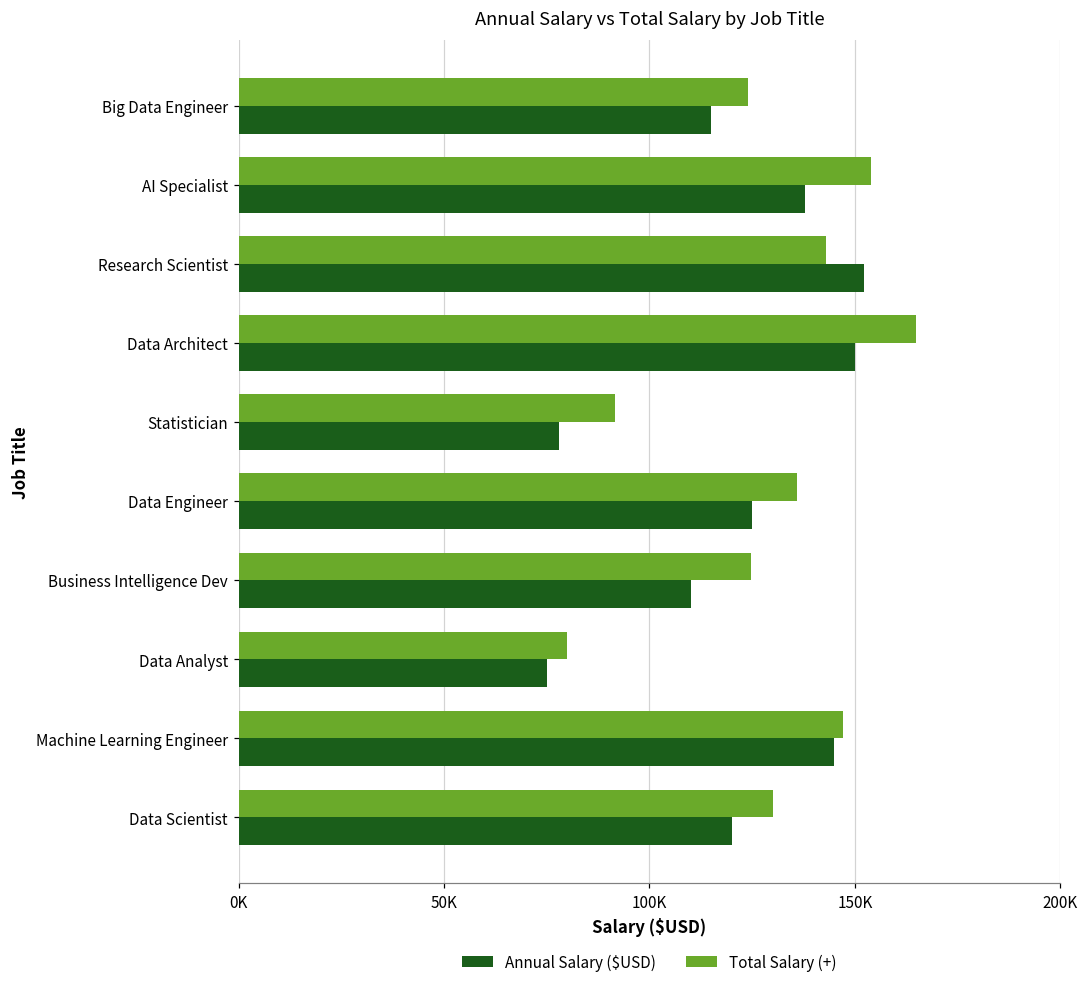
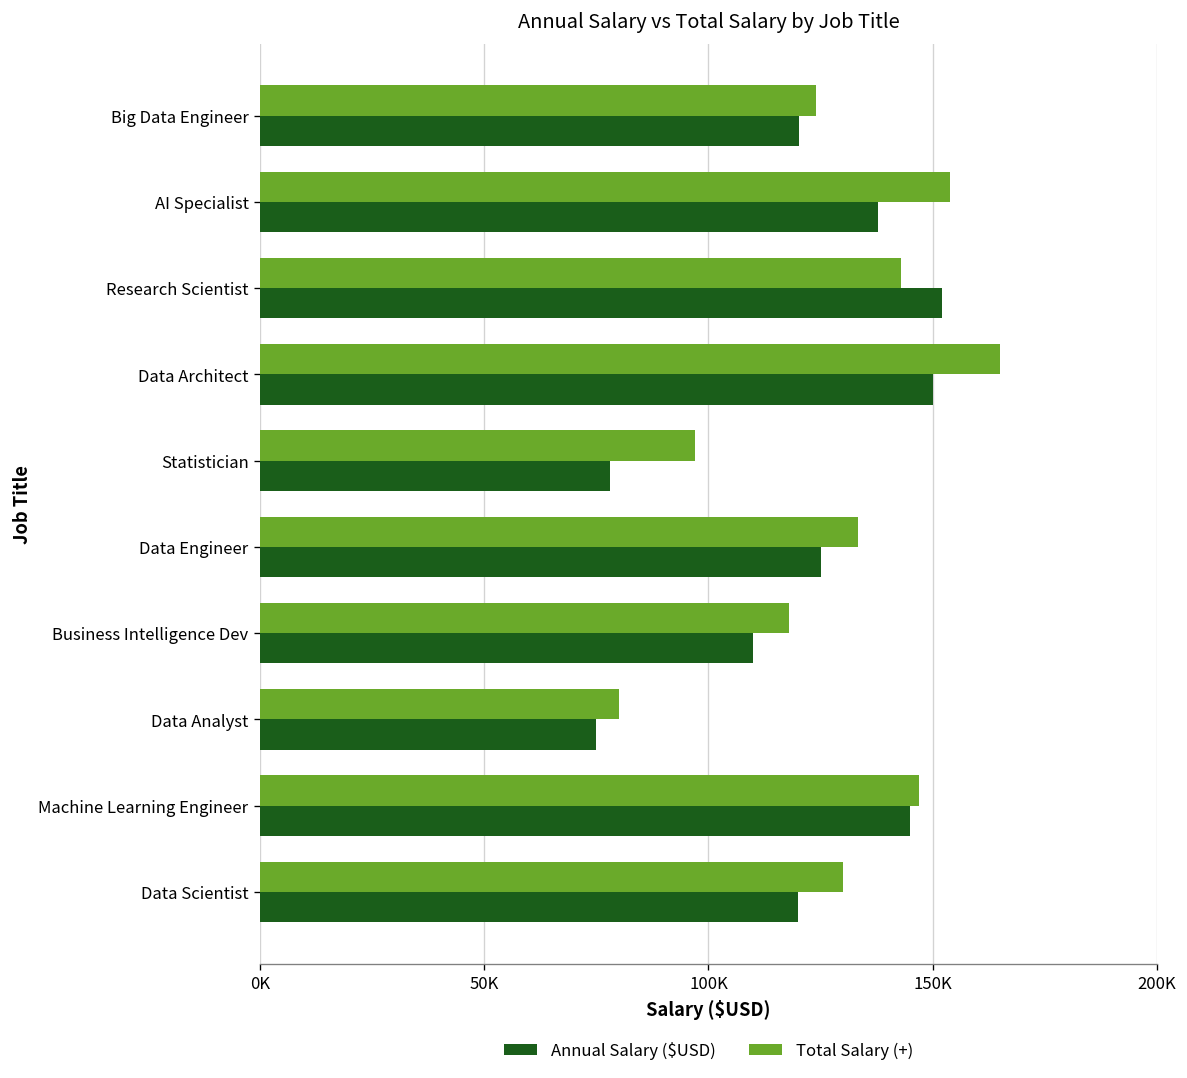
  {
    "Annual Salary ($USD)": {
-     "Big Data Engineer": 115000,
+     "Big Data Engineer": 120000,
      "AI Specialist": 138000,
      "Research Scientist": 152000,
      "Data Architect": 150000,
      "Statistician": 78000,
      "Data Engineer": 125000,
      "Business Intelligence Dev": 110000,
      "Data Analyst": 75000,
      "Machine Learning Engineer": 145000,
      "Data Scientist": 120000
    },
    "Total Salary (+)": {
      "Big Data Engineer": 124000,
      "AI Specialist": 154000,
      "Research Scientist": 143000,
      "Data Architect": 165000,
-     "Statistician": 92000,
-     "Data Engineer": 136000,
-     "Business Intelligence Dev": 125000,
+     "Statistician": 97000,
+     "Data Engineer": 133000,
+     "Business Intelligence Dev": 118000,
      "Data Analyst": 80000,
      "Machine Learning Engineer": 147000,
      "Data Scientist": 130000
    }
  }
